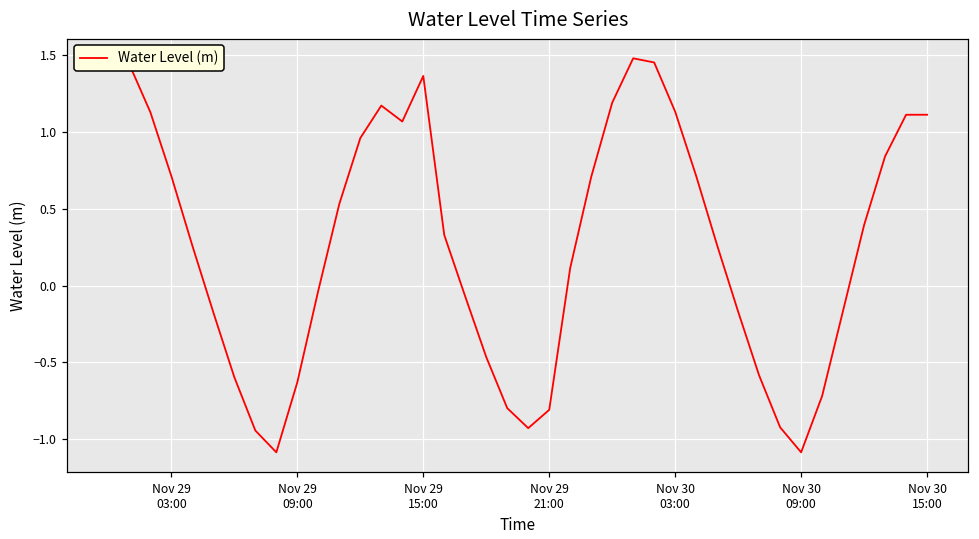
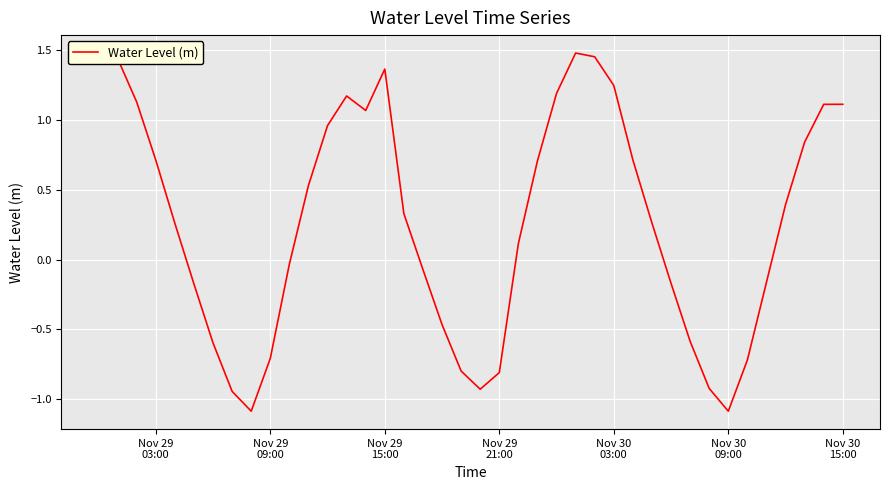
  {
    "Nov 29 03:00": 0.71,
-   "Nov 29 09:00": -0.63,
+   "Nov 29 09:00": -0.71,
    "Nov 29 15:00": 1.36,
    "Nov 29 21:00": -0.81,
-   "Nov 30 03:00": 1.13,
+   "Nov 30 03:00": 1.25,
    "Nov 30 09:00": -1.09,
    "Nov 30 15:00": 1.11
  }
